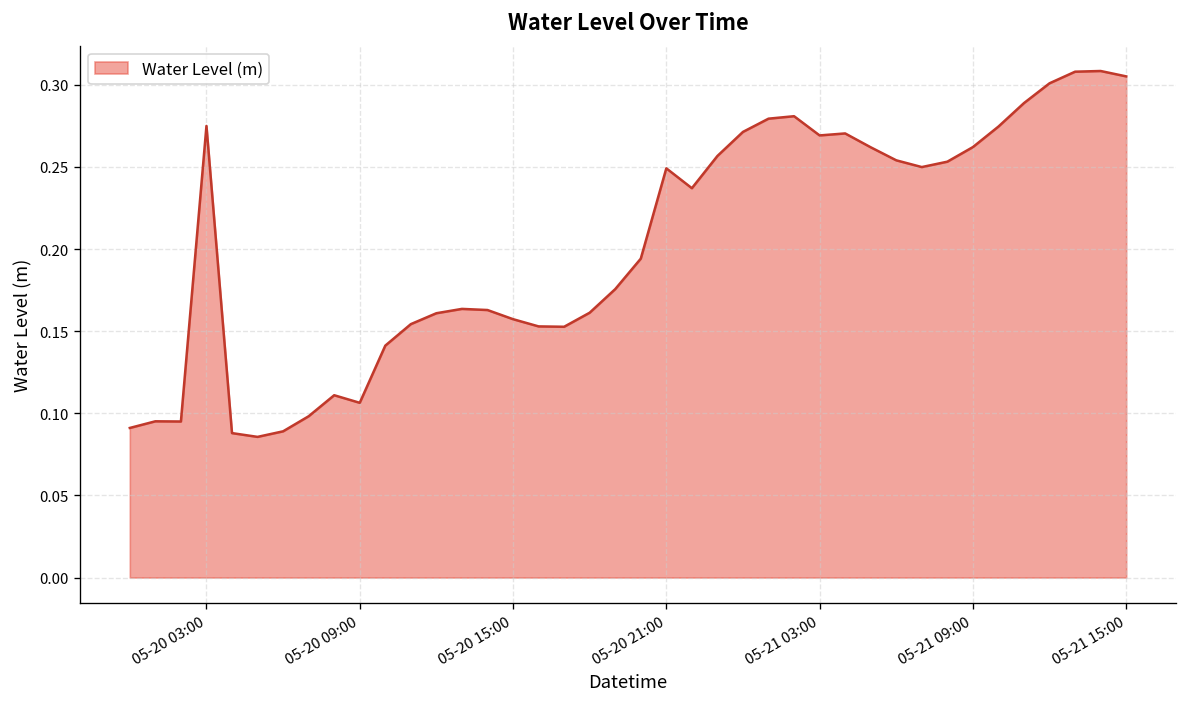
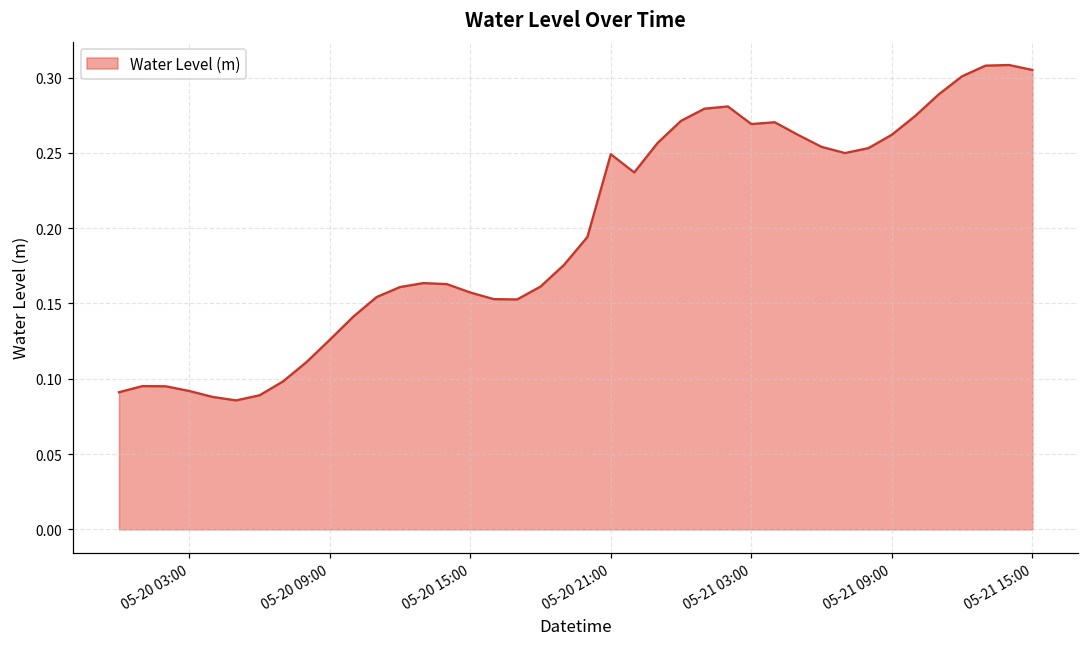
  {
-   "05-20 03:00": 0.275,
-   "05-20 09:00": 0.106,
+   "05-20 03:00": 0.092,
+   "05-20 09:00": 0.126,
    "05-20 15:00": 0.157,
    "05-20 21:00": 0.249,
    "05-21 03:00": 0.269,
    "05-21 09:00": 0.262,
    "05-21 15:00": 0.305
  }
